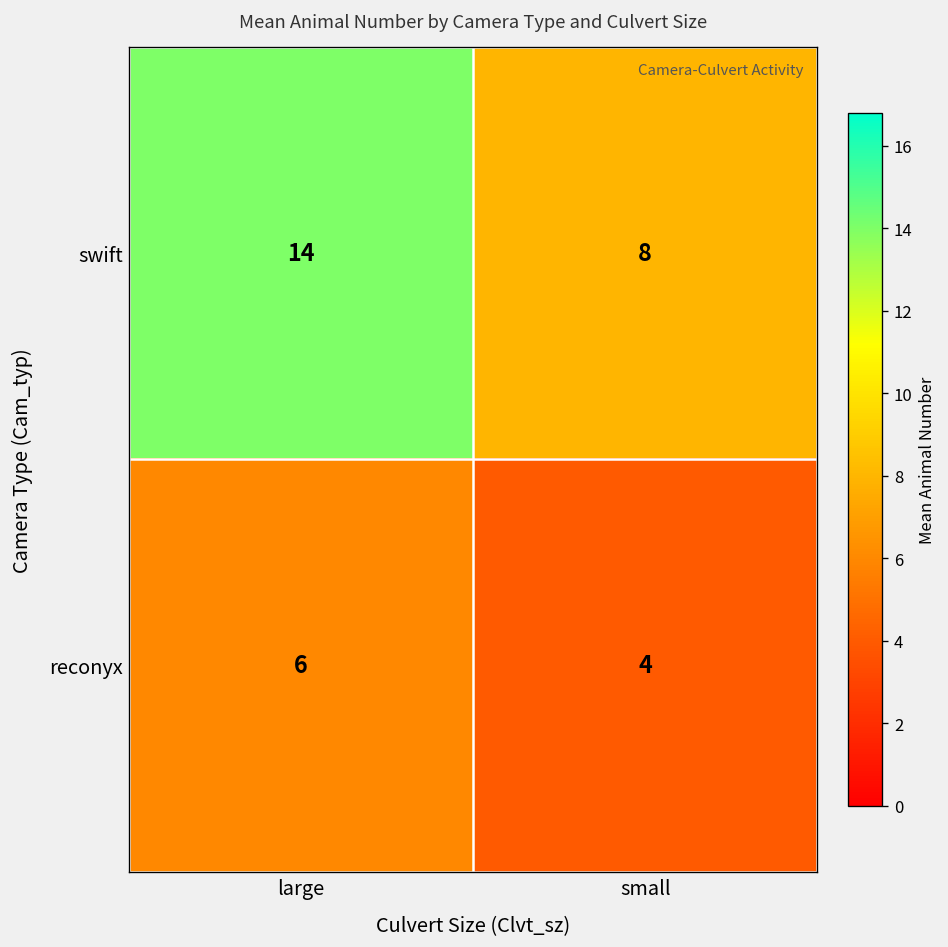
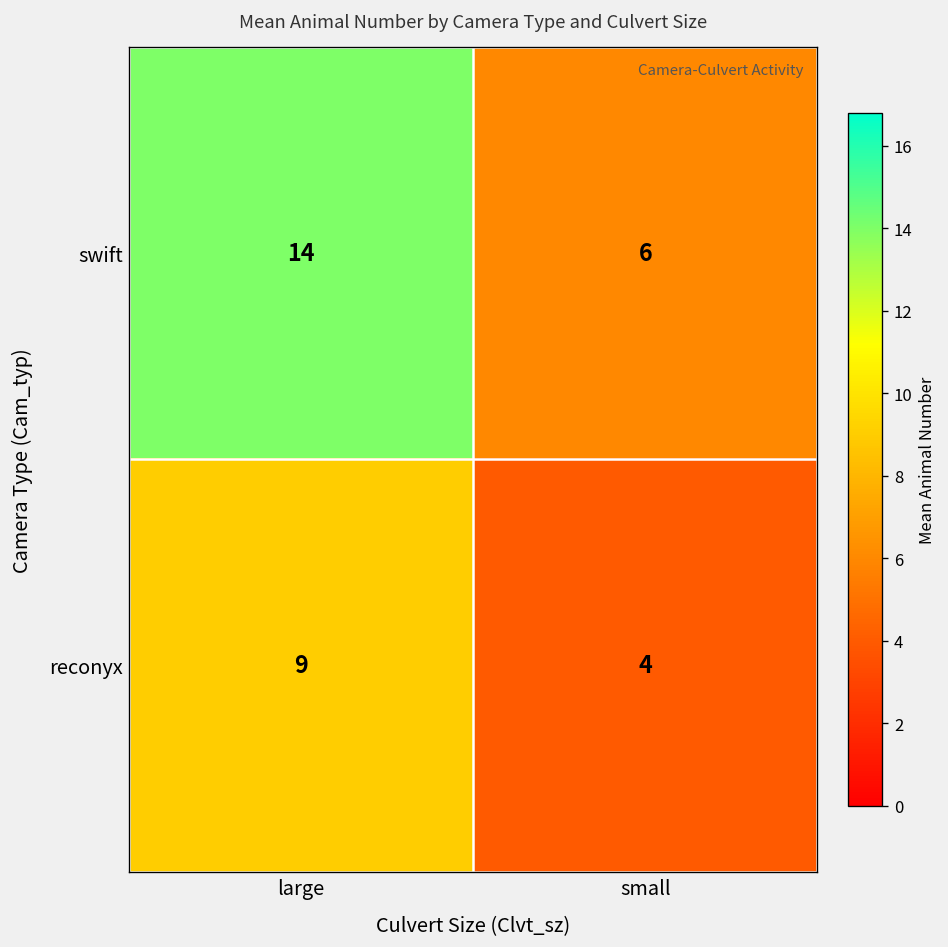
  {
    "swift": {
      "large": 14,
-     "small": 8
+     "small": 6
    },
    "reconyx": {
-     "large": 6,
+     "large": 9,
      "small": 4
    }
  }
